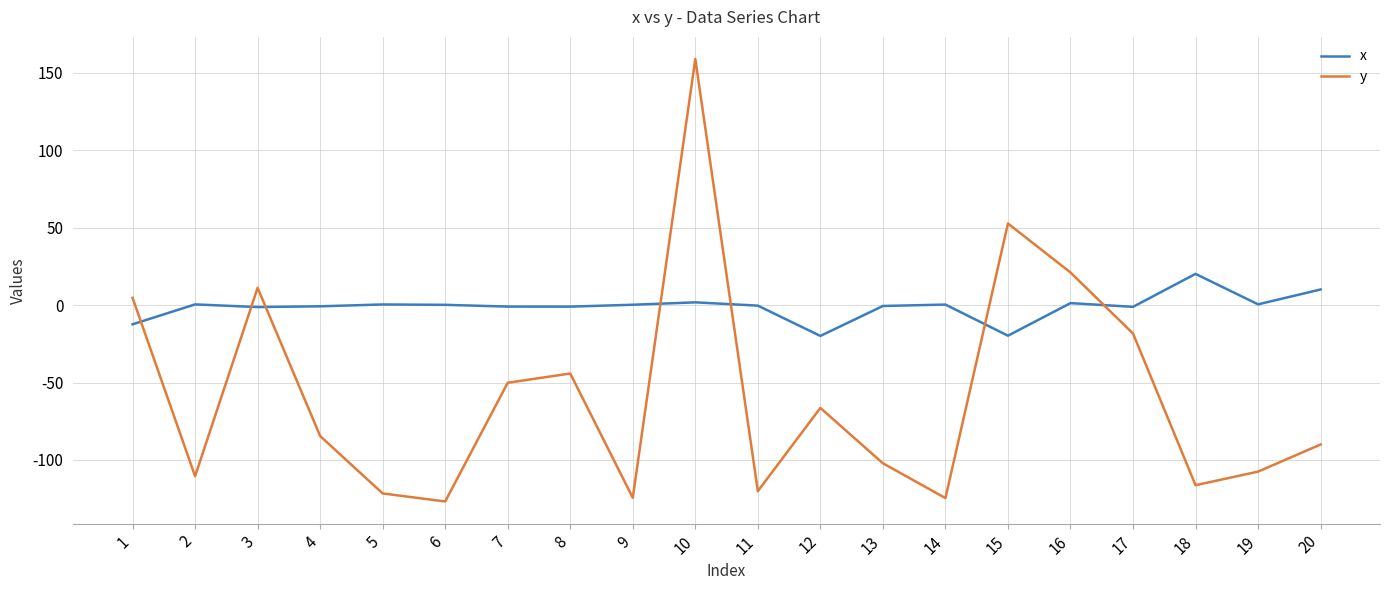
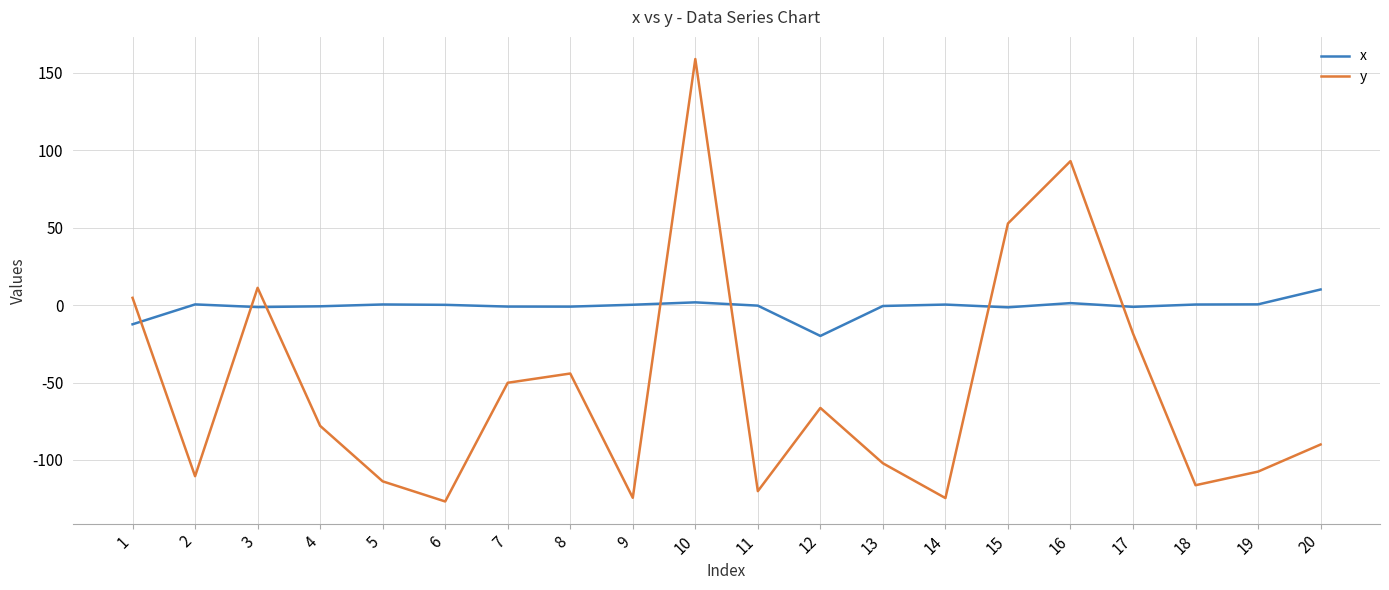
  {
    "x": {
      "1": -12,
      "2": 0,
      "3": -1,
      "4": -1,
      "5": 0,
      "6": 0,
      "7": -1,
      "8": -1,
      "9": 0,
      "10": 2,
      "11": 0,
      "12": -20,
      "13": -1,
      "14": 0,
-     "15": -20,
+     "15": -1,
      "16": 1,
      "17": -1,
-     "18": 20,
+     "18": 0,
      "19": 0,
      "20": 10
    },
    "y": {
      "1": 5,
      "2": -111,
      "3": 11,
-     "4": -85,
-     "5": -122,
+     "4": -78,
+     "5": -114,
      "6": -127,
      "7": -50,
      "8": -44,
      "9": -124,
      "10": 159,
      "11": -120,
      "12": -66,
      "13": -102,
      "14": -125,
      "15": 53,
-     "16": 21,
+     "16": 93,
      "17": -18,
      "18": -116,
      "19": -108,
      "20": -90
    }
  }
